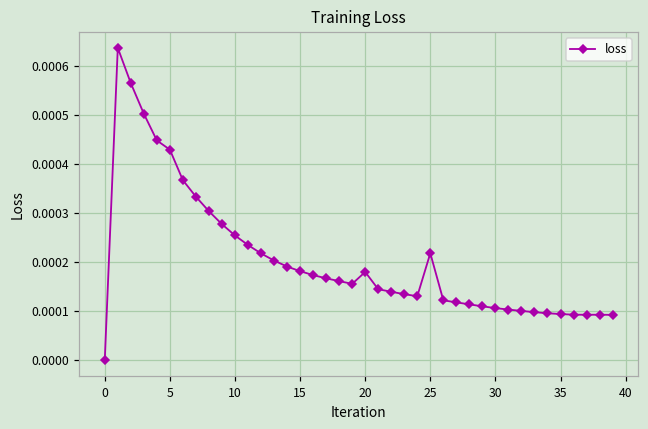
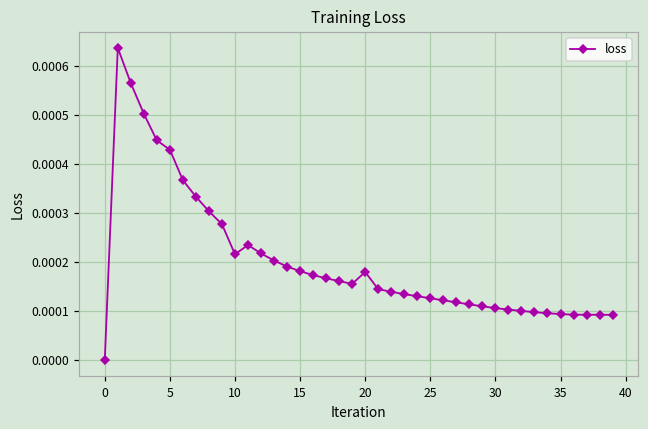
  {
    "0": 0.00000,
    "5": 0.00043,
-   "10": 0.00025,
+   "10": 0.00022,
    "15": 0.00018,
    "20": 0.00018,
-   "25": 0.00022,
+   "25": 0.00013,
    "30": 0.00011,
    "35": 0.00009
  }
